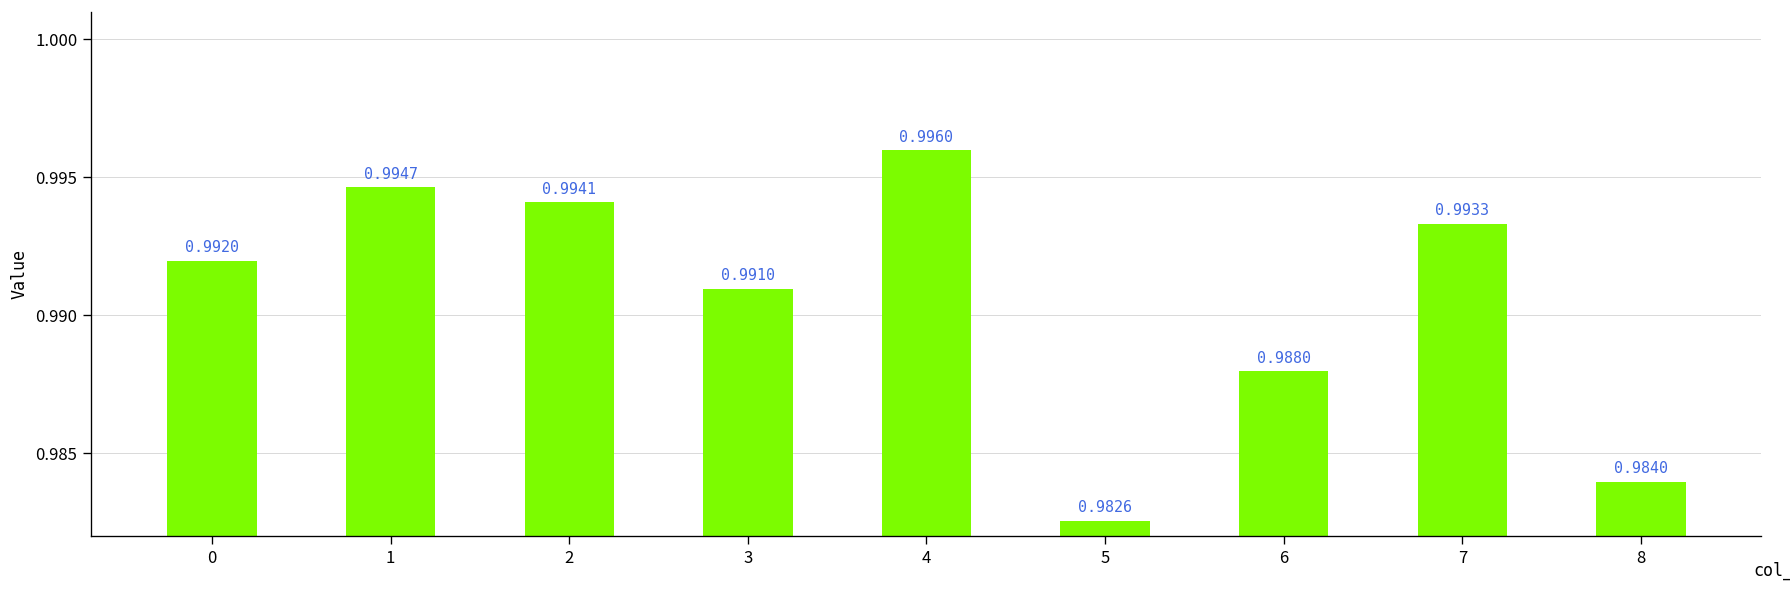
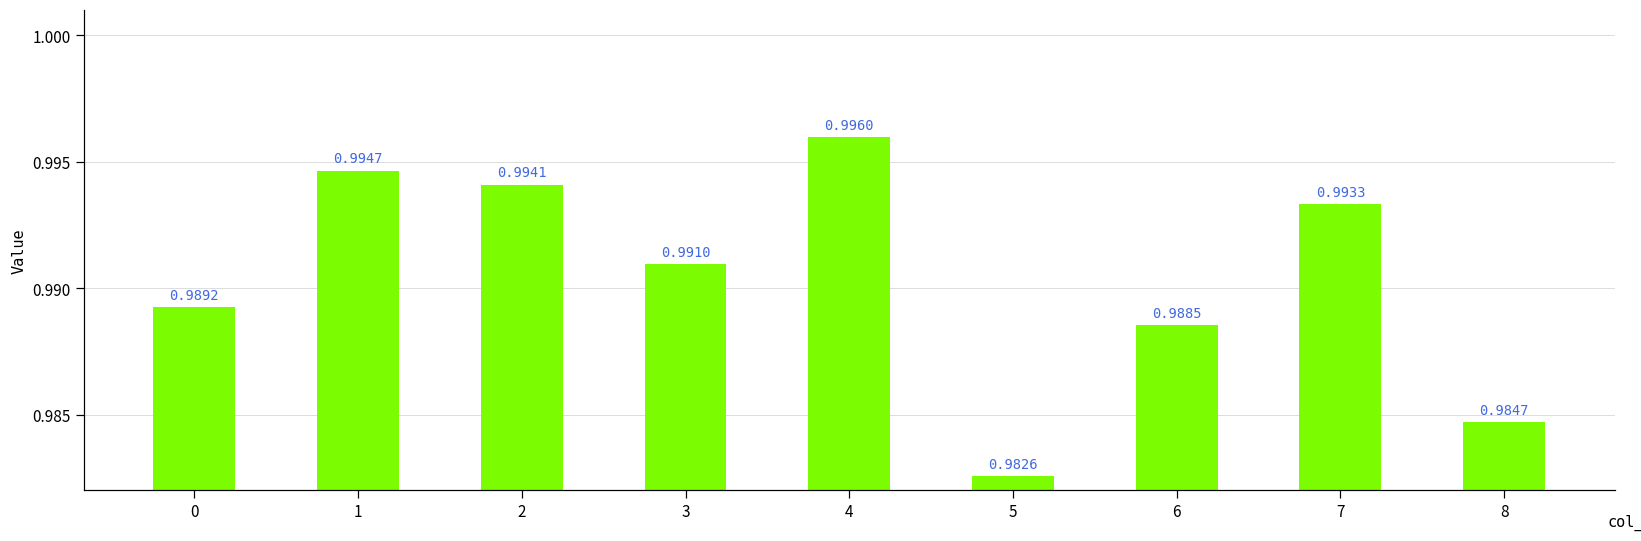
  {
-   "0": 0.9920,
+   "0": 0.9892,
    "1": 0.9947,
    "2": 0.9941,
    "3": 0.9910,
    "4": 0.9960,
    "5": 0.9826,
-   "6": 0.9880,
+   "6": 0.9885,
    "7": 0.9933,
-   "8": 0.9840
+   "8": 0.9847
  }
